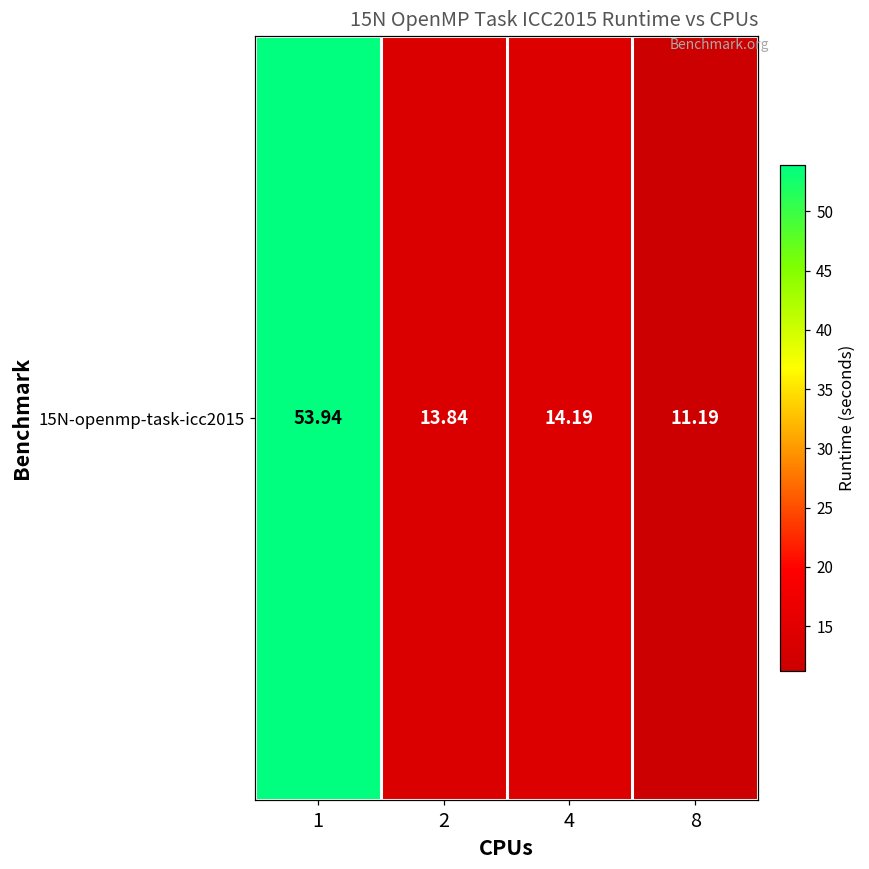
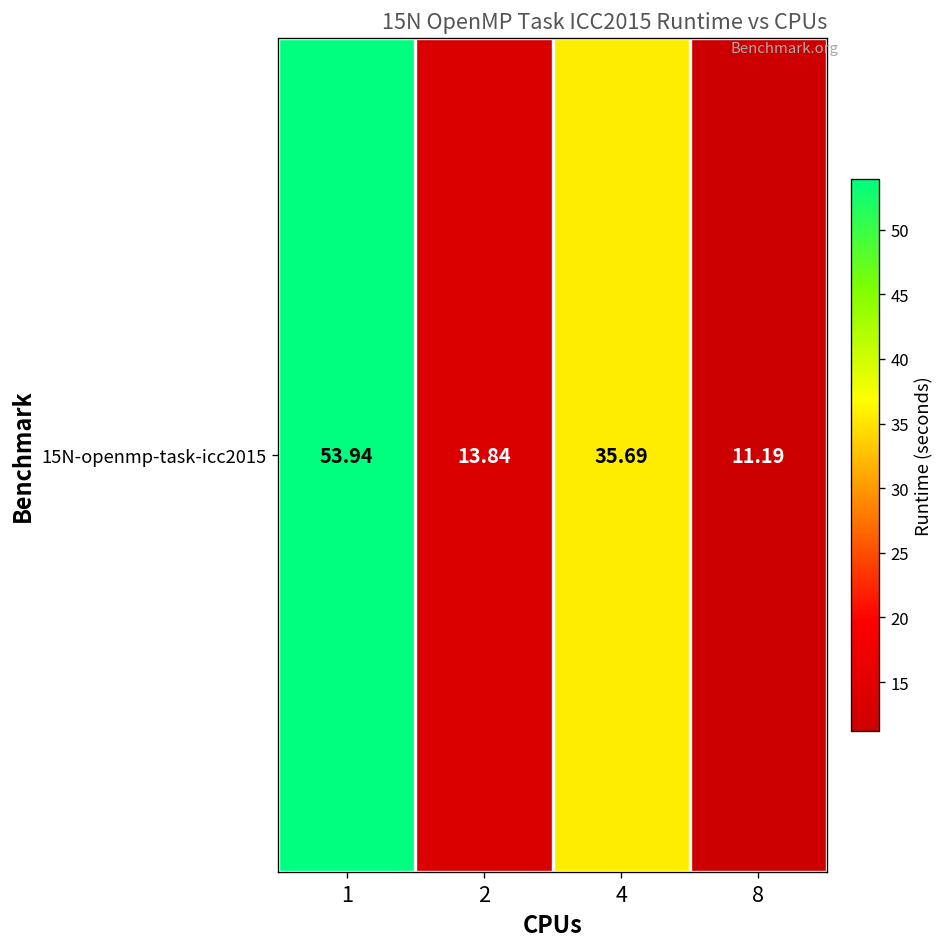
  {
    "15N-openmp-task-icc2015": {
      "1": 53.94,
      "2": 13.84,
-     "4": 14.19,
+     "4": 35.69,
      "8": 11.19
    }
  }
